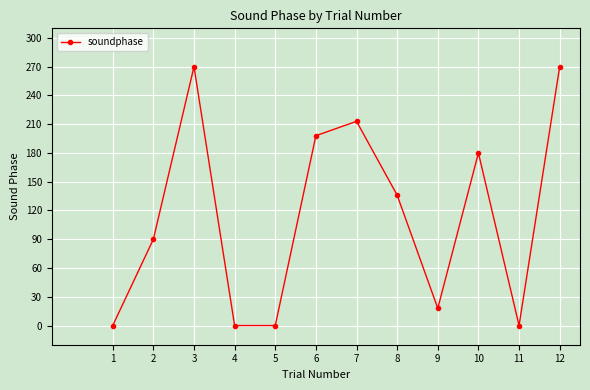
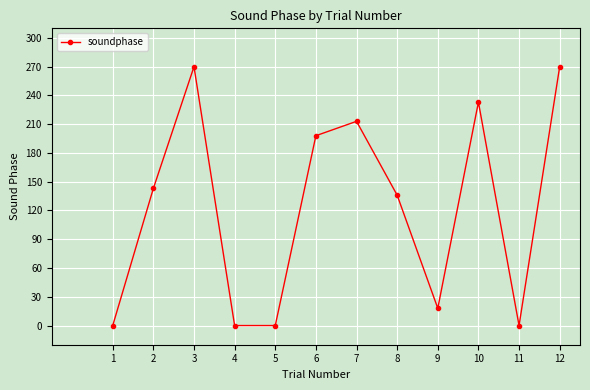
  {
    "1": 0,
-   "2": 90,
+   "2": 140,
    "3": 270,
    "4": 0,
    "5": 0,
    "6": 200,
    "7": 210,
    "8": 140,
    "9": 20,
-   "10": 180,
+   "10": 230,
    "11": 0,
    "12": 270
  }
